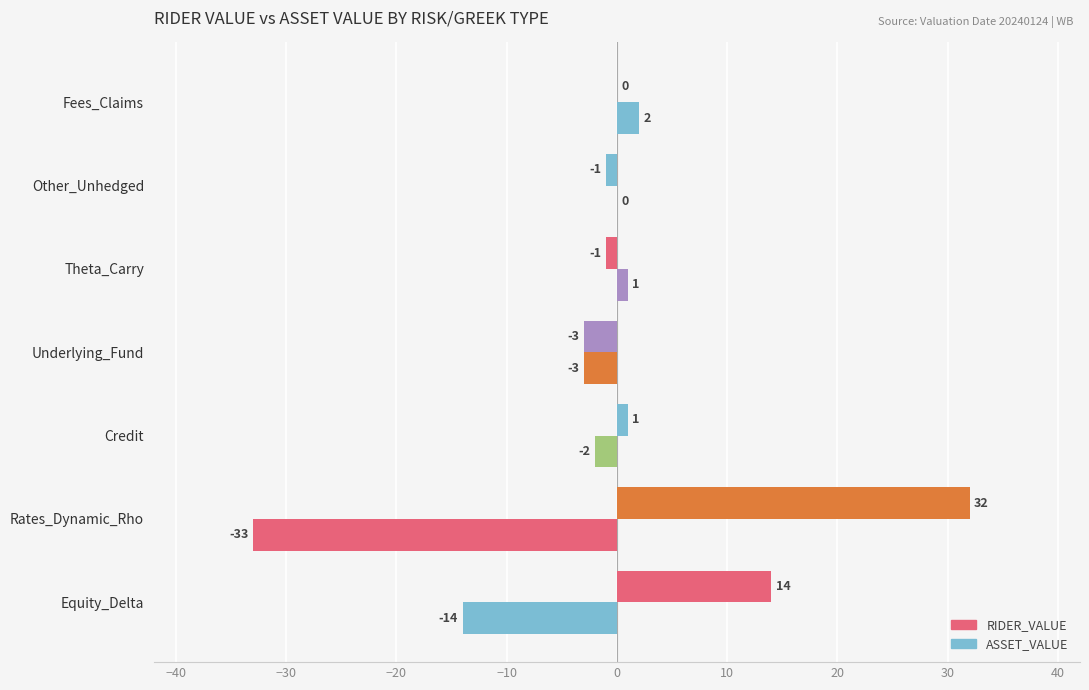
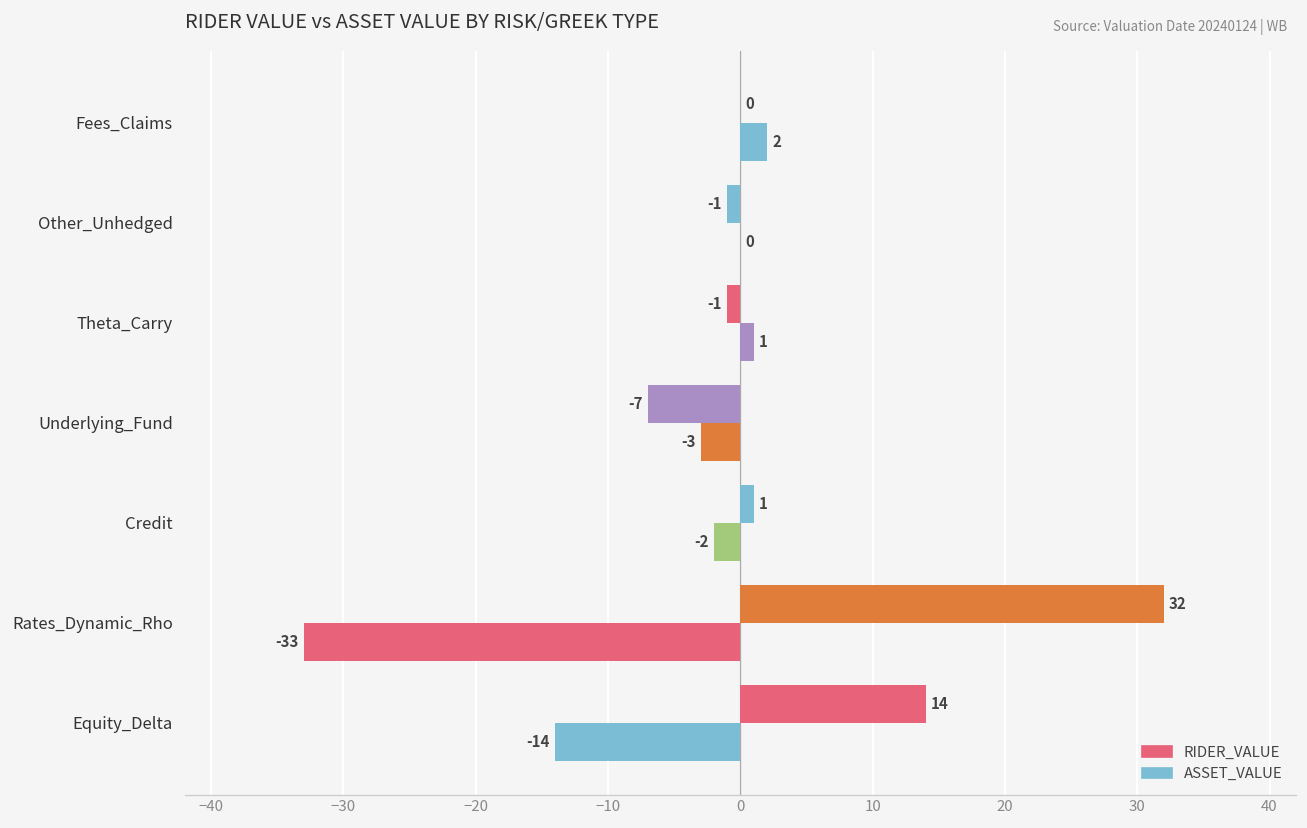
  {
    "RIDER_VALUE": {
      "Fees_Claims": 0,
      "Other_Unhedged": -1,
      "Theta_Carry": -1,
-     "Underlying_Fund": -3,
+     "Underlying_Fund": -7,
      "Credit": 1,
      "Rates_Dynamic_Rho": 32,
      "Equity_Delta": 14
    },
    "ASSET_VALUE": {
      "Fees_Claims": 2,
      "Other_Unhedged": 0,
      "Theta_Carry": 1,
      "Underlying_Fund": -3,
      "Credit": -2,
      "Rates_Dynamic_Rho": -33,
      "Equity_Delta": -14
    }
  }
